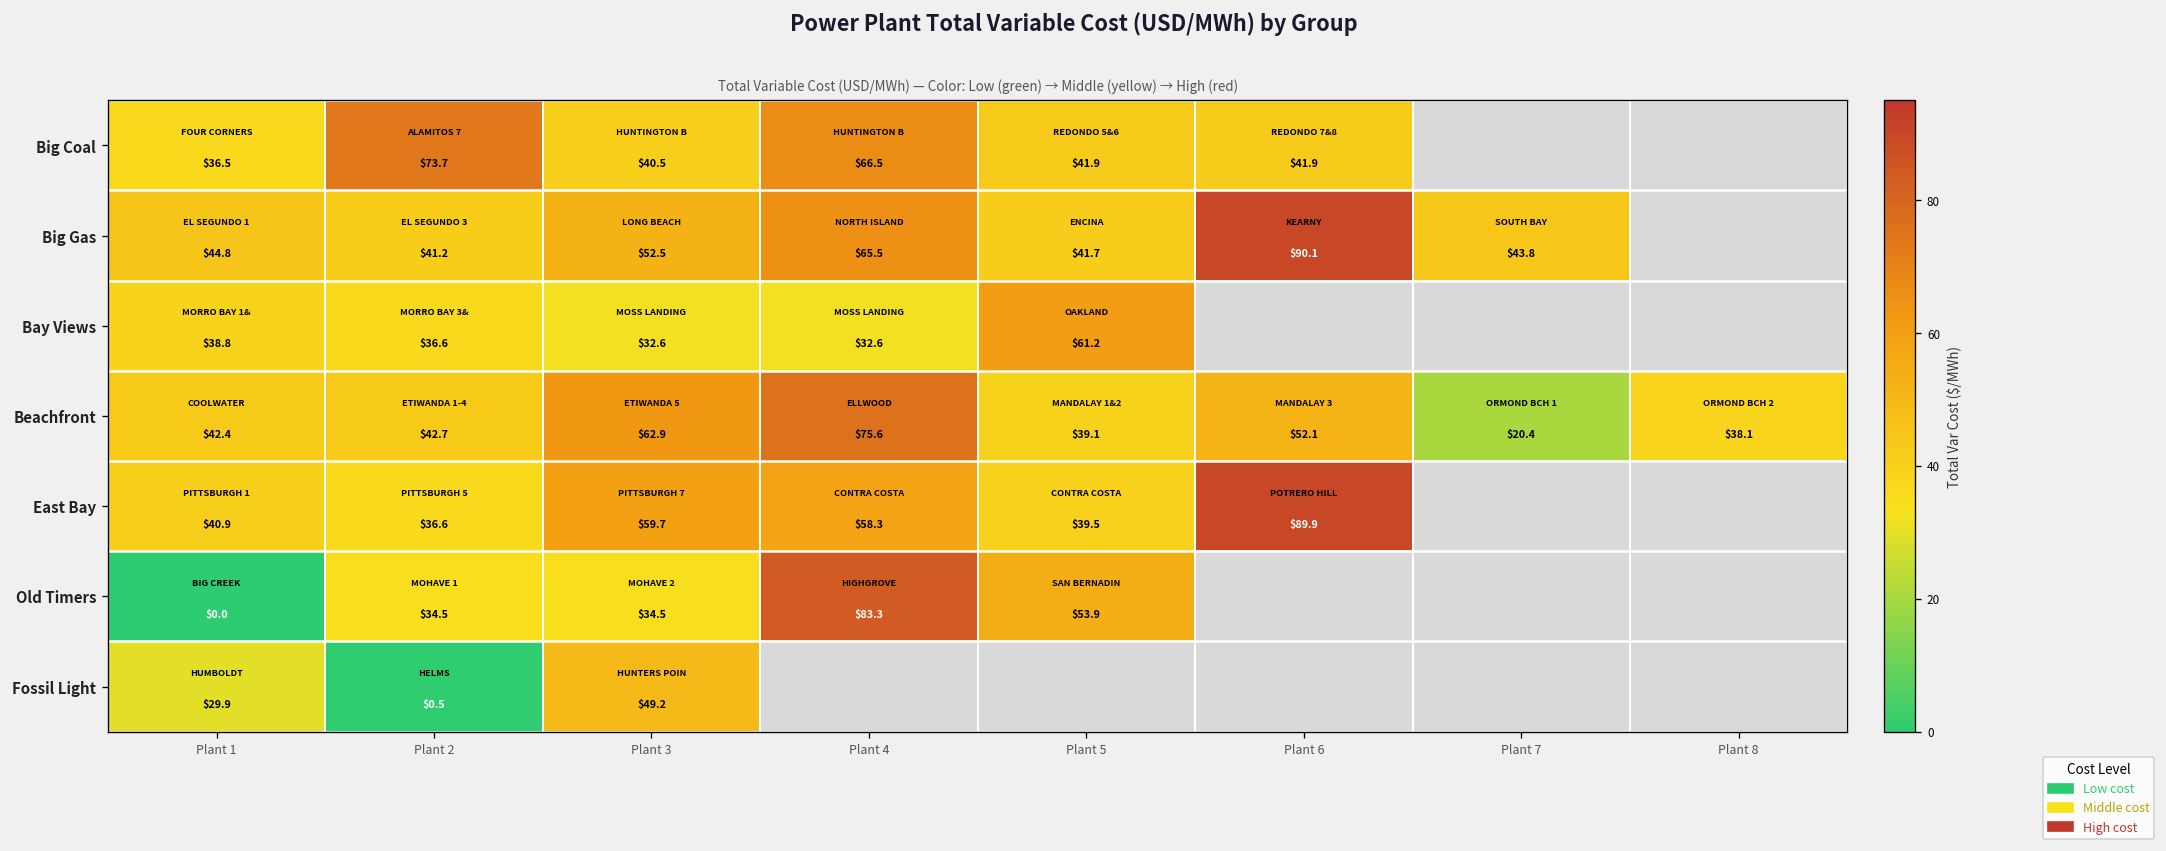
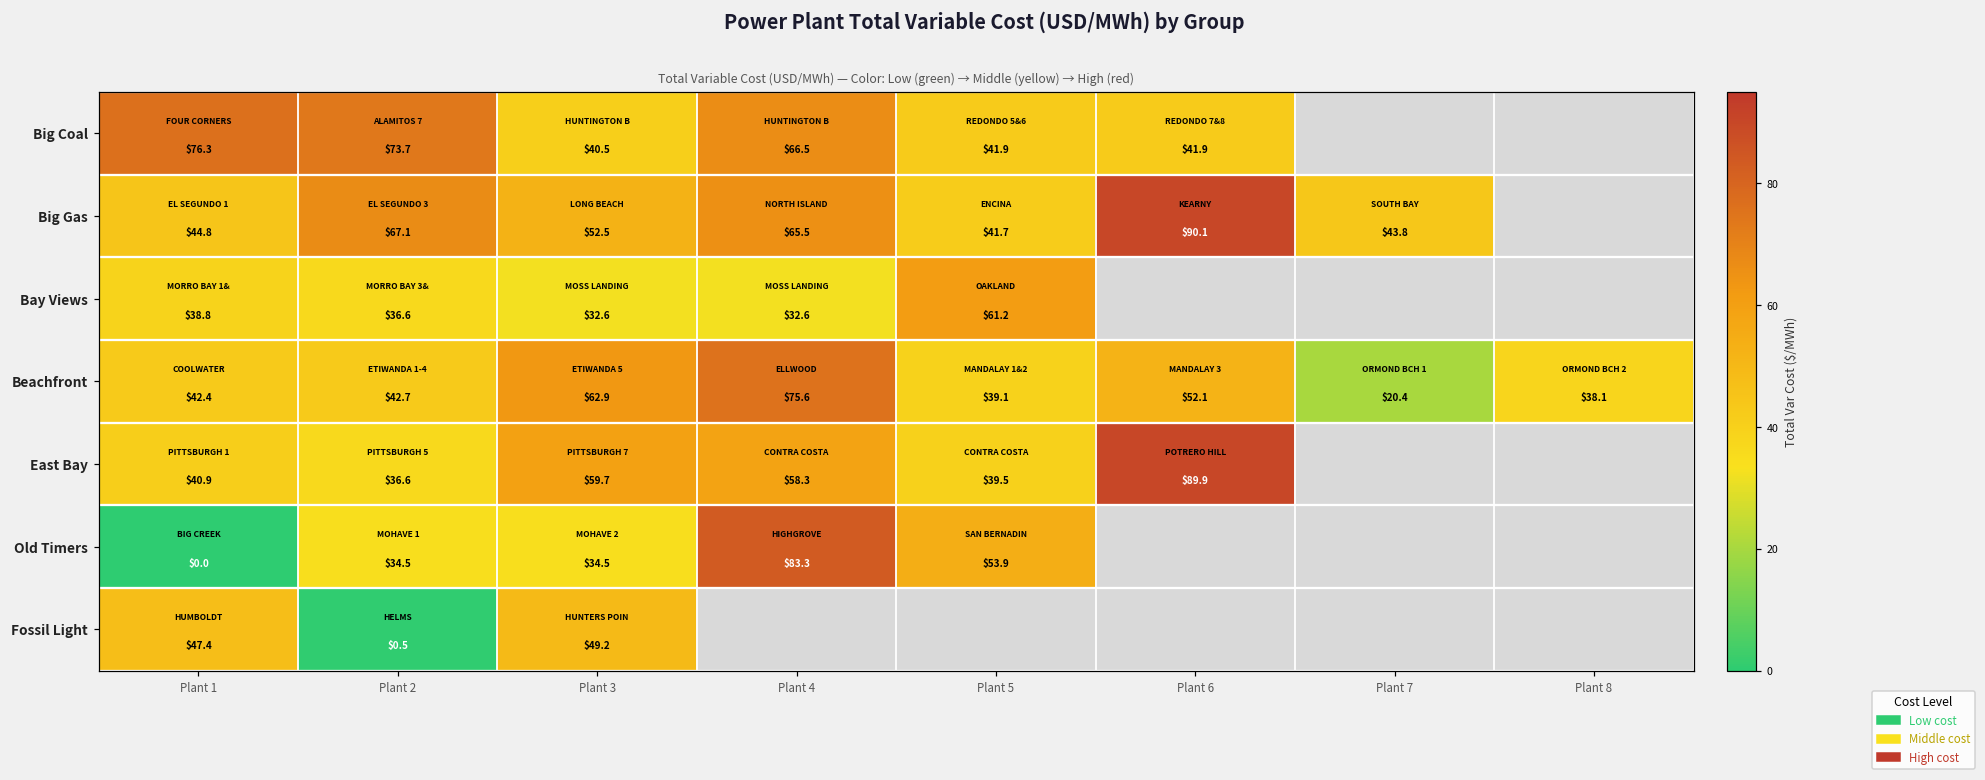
  {
    "Big Coal": {
-     "Plant 1": "$36.5"
+     "Plant 1": "$76.3"
    },
    "Big Gas": {
-     "Plant 2": "$41.2"
+     "Plant 2": "$67.1"
    },
    "Fossil Light": {
-     "Plant 1": "$29.9"
+     "Plant 1": "$47.4"
    }
  }
